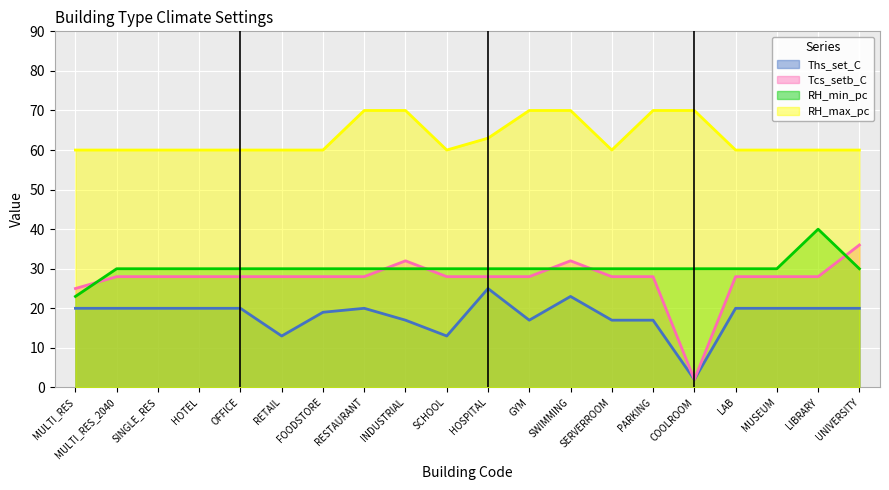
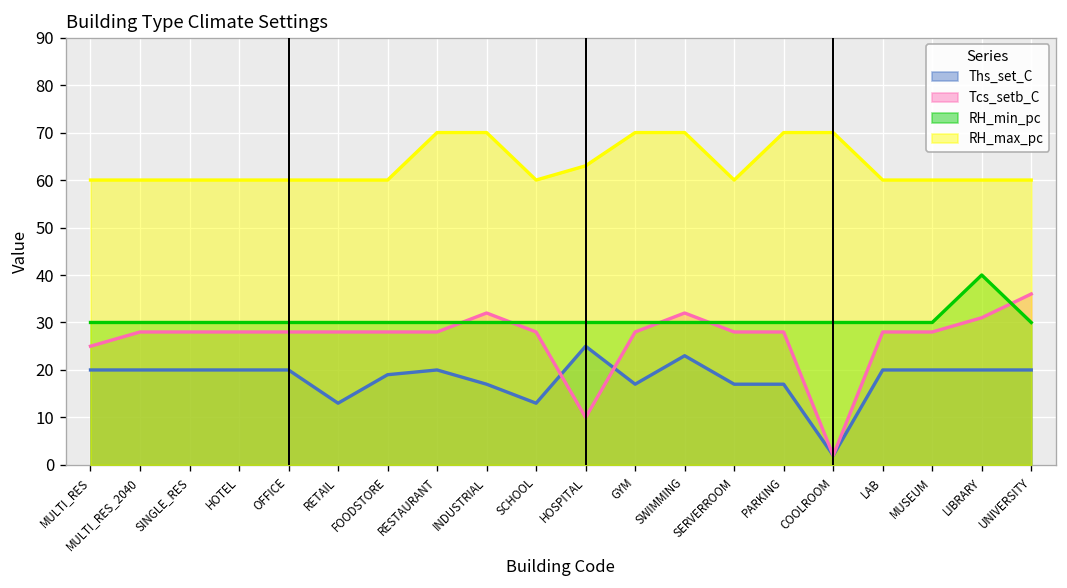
  {
    "Ths_set_C": {
      "MULTI_RES": 20,
      "MULTI_RES_2040": 20,
      "SINGLE_RES": 20,
      "HOTEL": 20,
      "OFFICE": 20,
      "RETAIL": 13,
      "FOODSTORE": 19,
      "RESTAURANT": 20,
      "INDUSTRIAL": 17,
      "SCHOOL": 13,
      "HOSPITAL": 25,
      "GYM": 17,
      "SWIMMING": 23,
      "SERVERROOM": 17,
      "PARKING": 17,
      "LAB": 20,
      "MUSEUM": 20,
      "LIBRARY": 20,
      "UNIVERSITY": 20
    },
    "Tcs_setb_C": {
      "MULTI_RES": 25,
      "MULTI_RES_2040": 28,
      "SINGLE_RES": 28,
      "HOTEL": 28,
      "OFFICE": 28,
      "RETAIL": 28,
      "FOODSTORE": 28,
      "RESTAURANT": 28,
      "INDUSTRIAL": 32,
      "SCHOOL": 28,
-     "HOSPITAL": 28,
+     "HOSPITAL": 10,
      "GYM": 28,
      "SWIMMING": 32,
      "SERVERROOM": 28,
      "PARKING": 28,
      "LAB": 28,
      "MUSEUM": 28,
-     "LIBRARY": 28,
+     "LIBRARY": 31,
      "UNIVERSITY": 36
    },
    "RH_min_pc": {
-     "MULTI_RES": 23,
+     "MULTI_RES": 30,
      "MULTI_RES_2040": 30,
      "SINGLE_RES": 30,
      "HOTEL": 30,
      "OFFICE": 30,
      "RETAIL": 30,
      "FOODSTORE": 30,
      "RESTAURANT": 30,
      "INDUSTRIAL": 30,
      "SCHOOL": 30,
      "HOSPITAL": 30,
      "GYM": 30,
      "SWIMMING": 30,
      "SERVERROOM": 30,
      "PARKING": 30,
      "COOLROOM": 30,
      "LAB": 30,
      "MUSEUM": 30,
      "LIBRARY": 40,
      "UNIVERSITY": 30
    },
    "RH_max_pc": {
      "MULTI_RES": 60,
      "MULTI_RES_2040": 60,
      "SINGLE_RES": 60,
      "HOTEL": 60,
      "OFFICE": 60,
      "RETAIL": 60,
      "FOODSTORE": 60,
      "RESTAURANT": 70,
      "INDUSTRIAL": 70,
      "SCHOOL": 60,
      "HOSPITAL": 63,
      "GYM": 70,
      "SWIMMING": 70,
      "SERVERROOM": 60,
      "PARKING": 70,
      "COOLROOM": 70,
      "LAB": 60,
      "MUSEUM": 60,
      "LIBRARY": 60,
      "UNIVERSITY": 60
    }
  }
